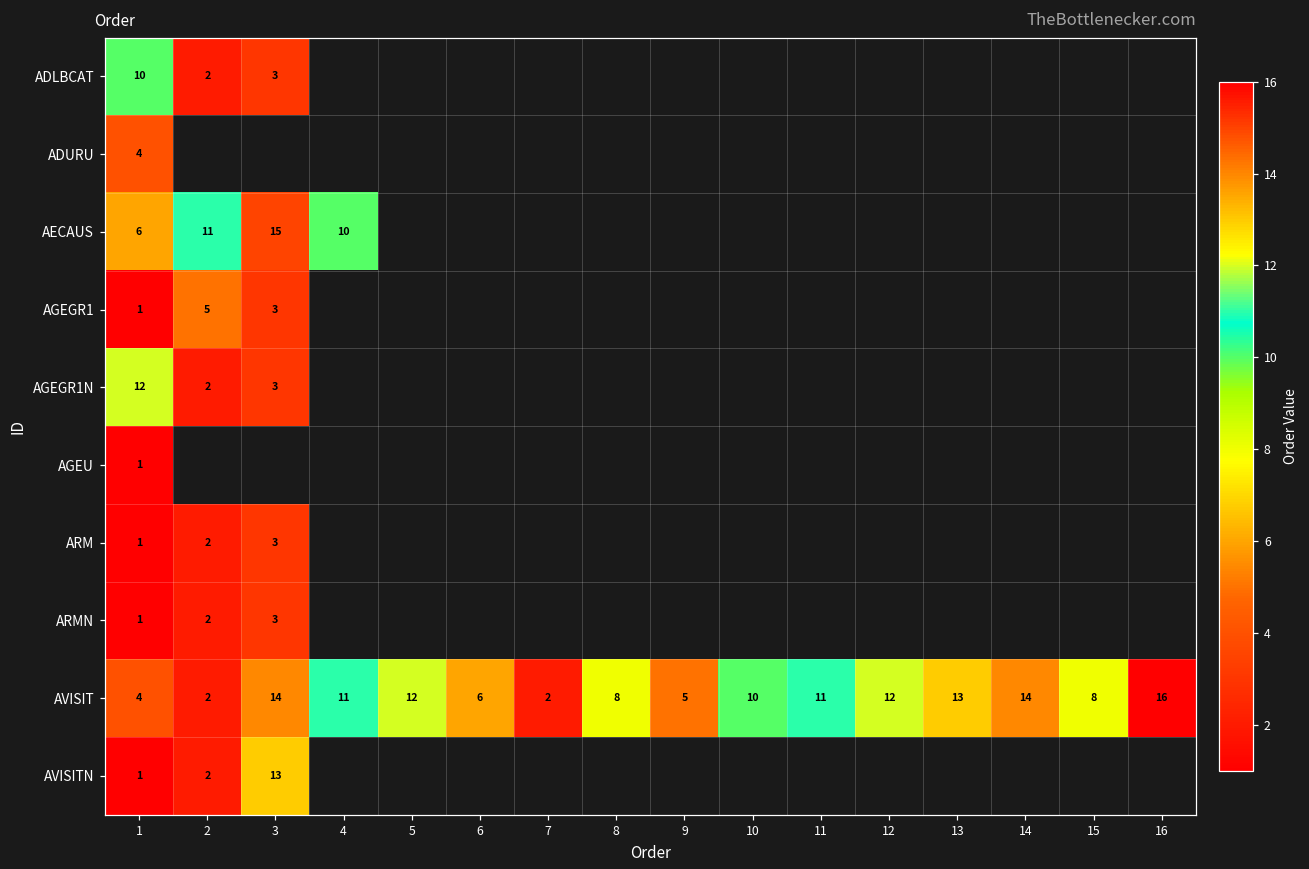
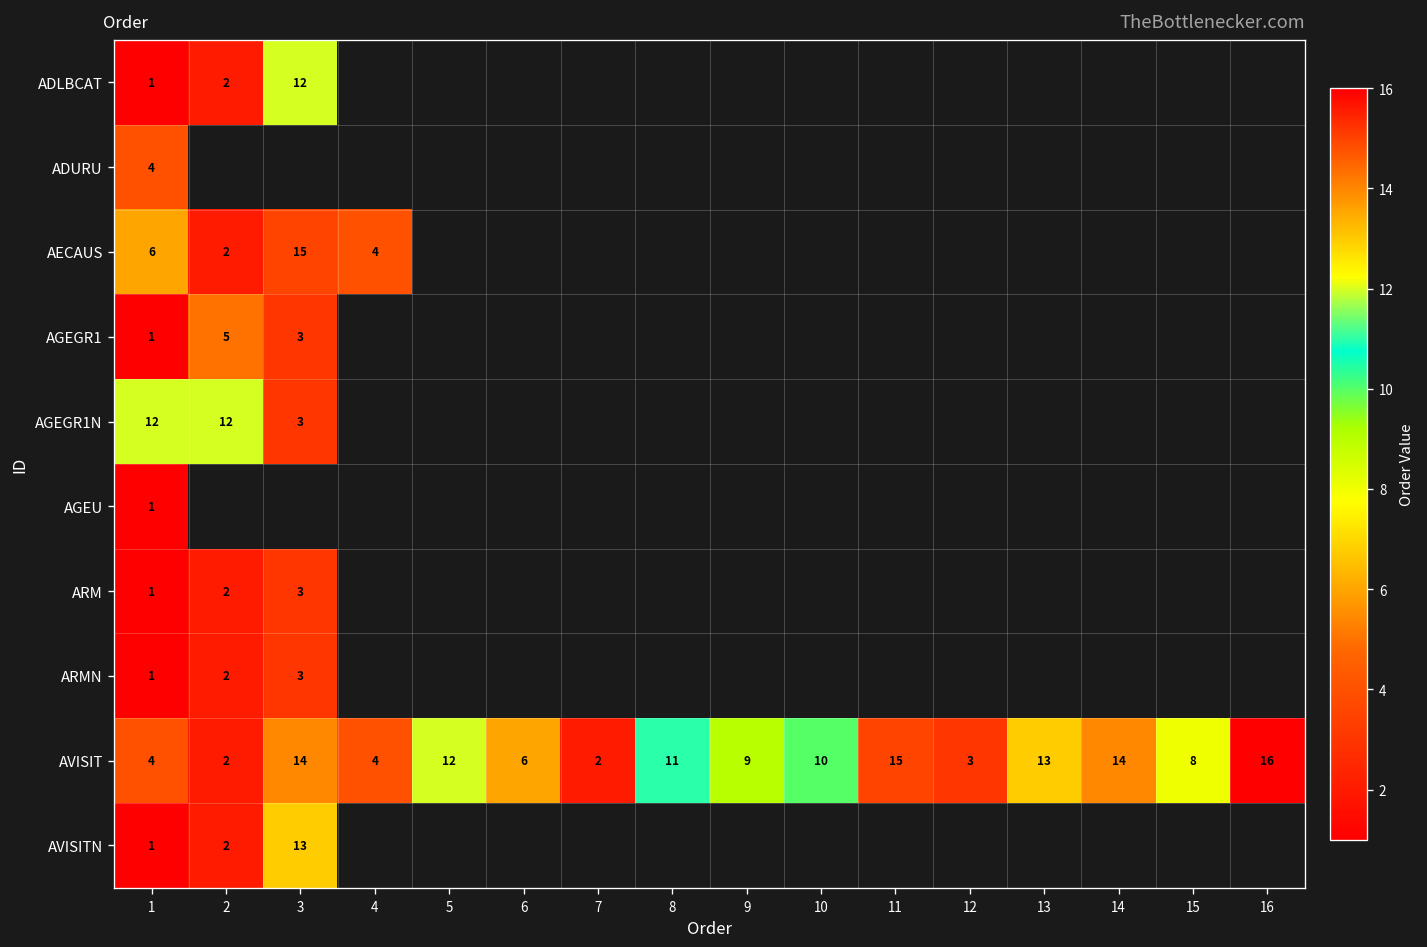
  {
    "ADLBCAT": {
-     "1": 10,
+     "1": 1,
      "2": 2,
-     "3": 3
+     "3": 12
    },
    "ADURU": {
      "1": 4
    },
    "AECAUS": {
      "1": 6,
-     "2": 11,
+     "2": 2,
      "3": 15,
-     "4": 10
+     "4": 4
    },
    "AGEGR1": {
      "1": 1,
      "2": 5,
      "3": 3
    },
    "AGEGR1N": {
      "1": 12,
-     "2": 2,
+     "2": 12,
      "3": 3
    },
    "AGEU": {
      "1": 1
    },
    "ARM": {
      "1": 1,
      "2": 2,
      "3": 3
    },
    "ARMN": {
      "1": 1,
      "2": 2,
      "3": 3
    },
    "AVISIT": {
      "1": 4,
      "2": 2,
      "3": 14,
-     "4": 11,
+     "4": 4,
      "5": 12,
      "6": 6,
      "7": 2,
-     "8": 8,
-     "9": 5,
+     "8": 11,
+     "9": 9,
      "10": 10,
-     "11": 11,
-     "12": 12,
+     "11": 15,
+     "12": 3,
      "13": 13,
      "14": 14,
      "15": 8,
      "16": 16
    },
    "AVISITN": {
      "1": 1,
      "2": 2,
      "3": 13
    }
  }
